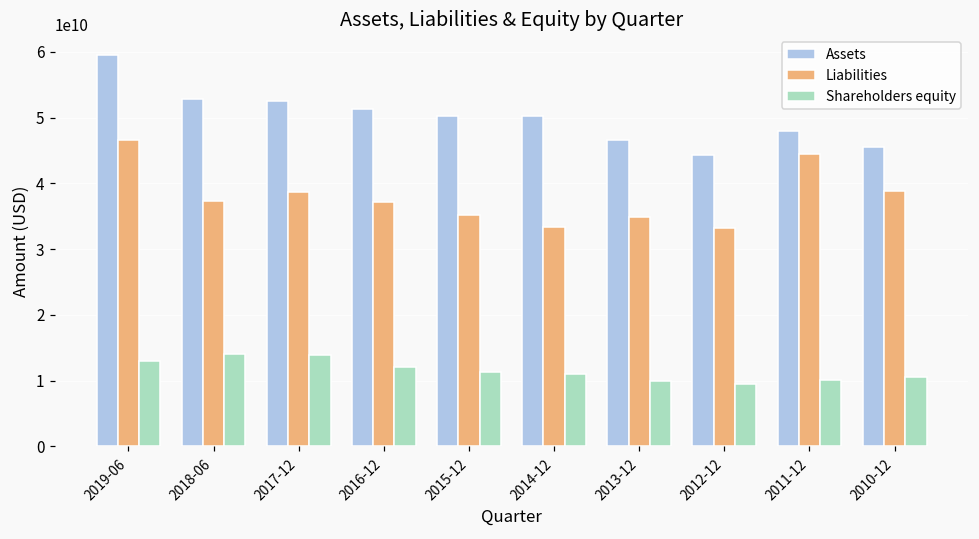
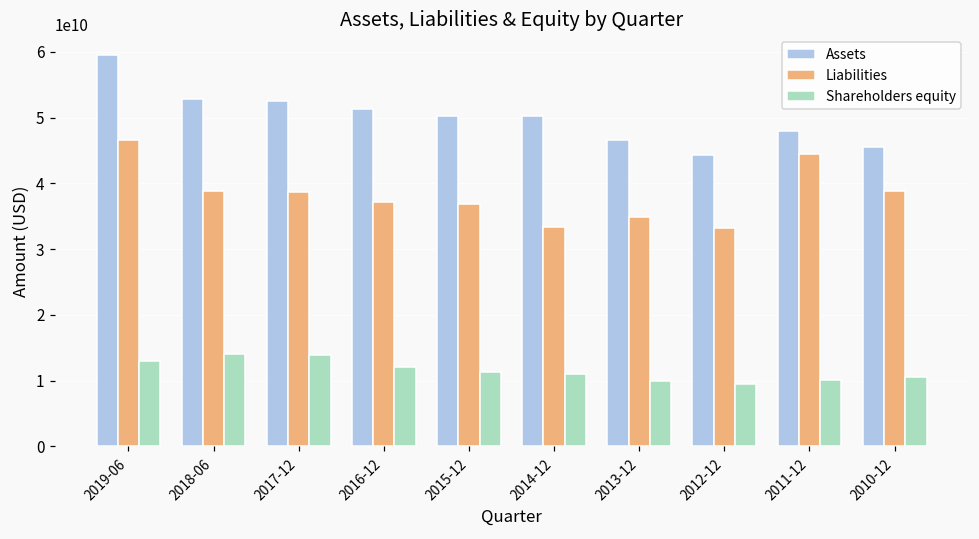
  {
    "Liabilities": {
      "2019-06": 47000000000,
-     "2018-06": 37000000000,
+     "2018-06": 39000000000,
      "2017-12": 39000000000,
      "2016-12": 37000000000,
-     "2015-12": 35000000000,
+     "2015-12": 37000000000,
      "2014-12": 33000000000,
      "2013-12": 35000000000,
      "2012-12": 33000000000,
      "2011-12": 44000000000,
      "2010-12": 39000000000
    }
  }
